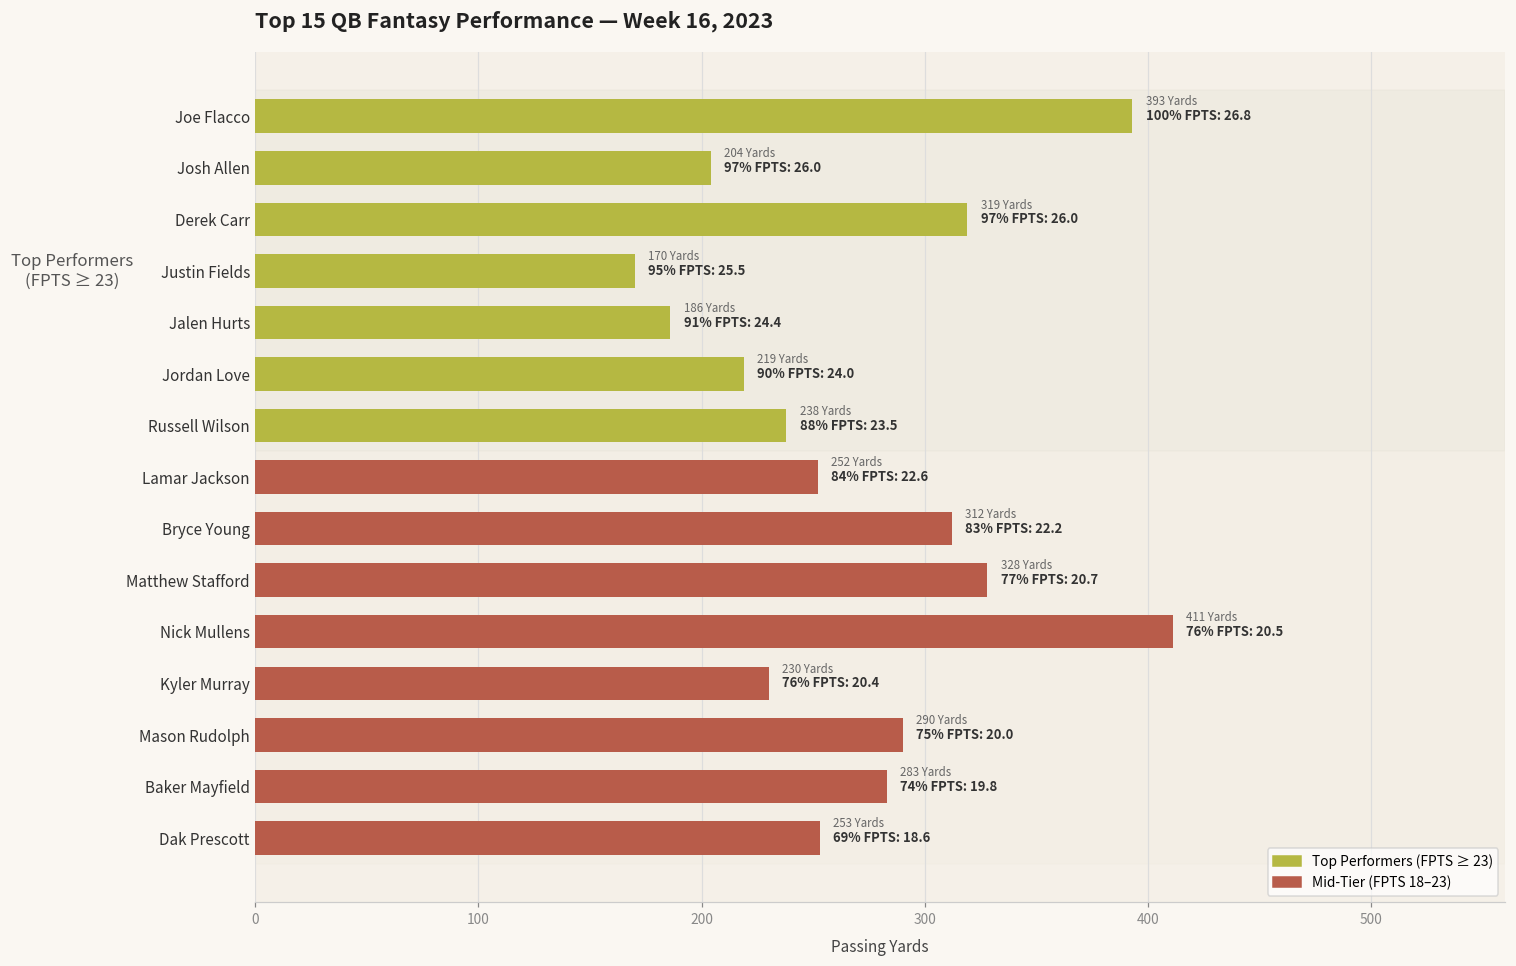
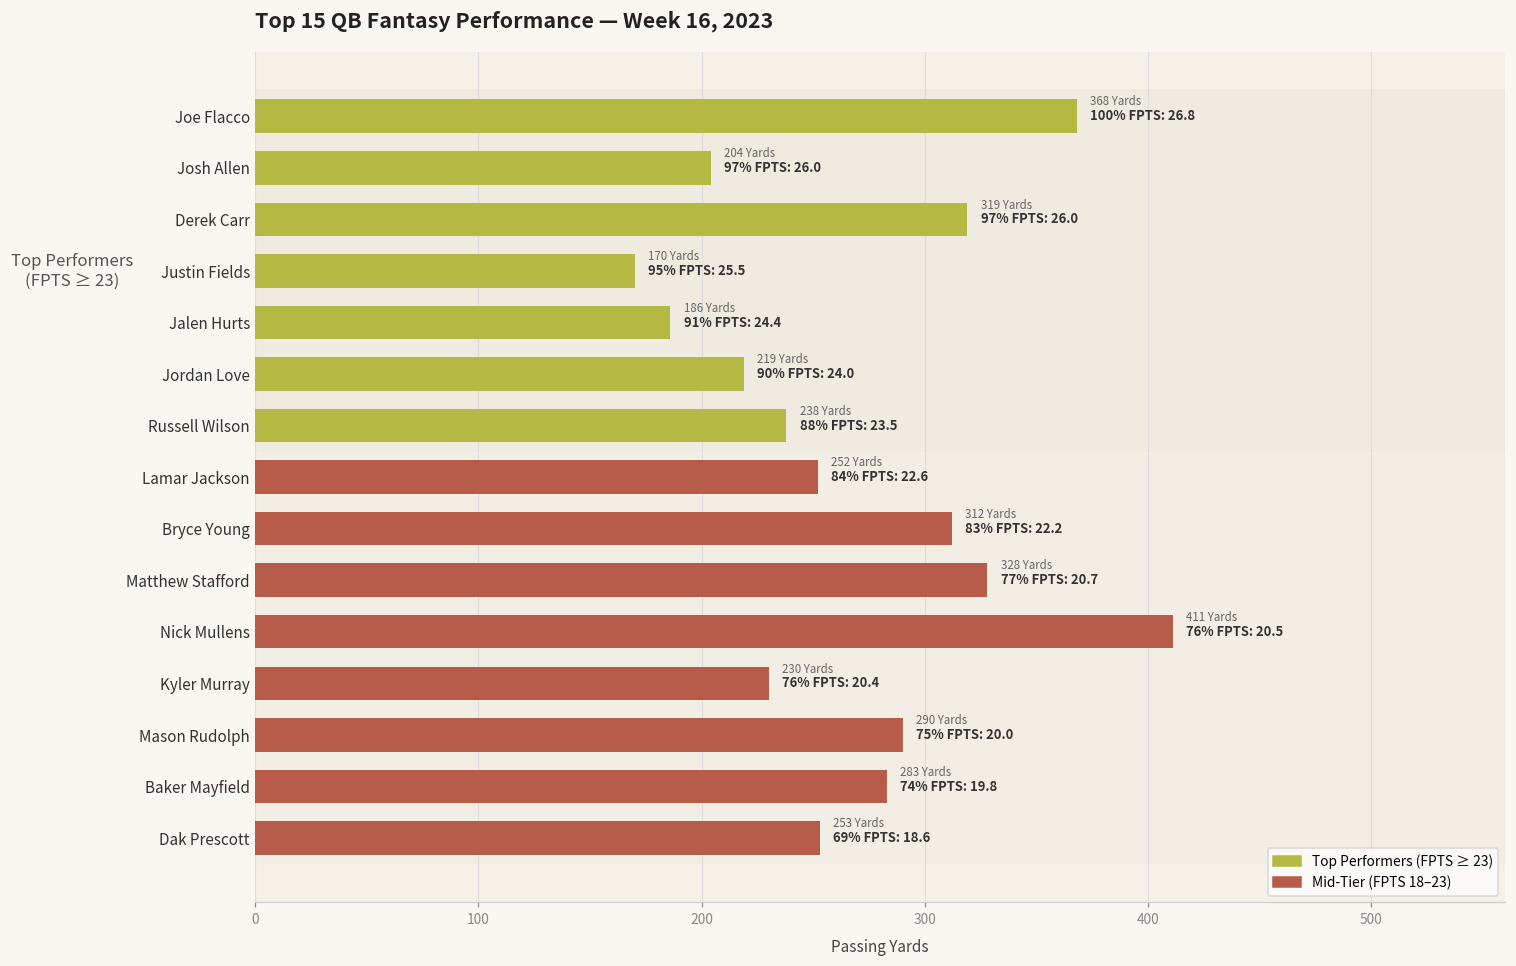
  {
-   "Joe Flacco": 393,
+   "Joe Flacco": 368,
    "Josh Allen": 204,
    "Derek Carr": 319,
    "Justin Fields": 170,
    "Jalen Hurts": 186,
    "Jordan Love": 219,
    "Russell Wilson": 238,
    "Lamar Jackson": 252,
    "Bryce Young": 312,
    "Matthew Stafford": 328,
    "Nick Mullens": 411,
    "Kyler Murray": 230,
    "Mason Rudolph": 290,
    "Baker Mayfield": 283,
    "Dak Prescott": 253
  }
